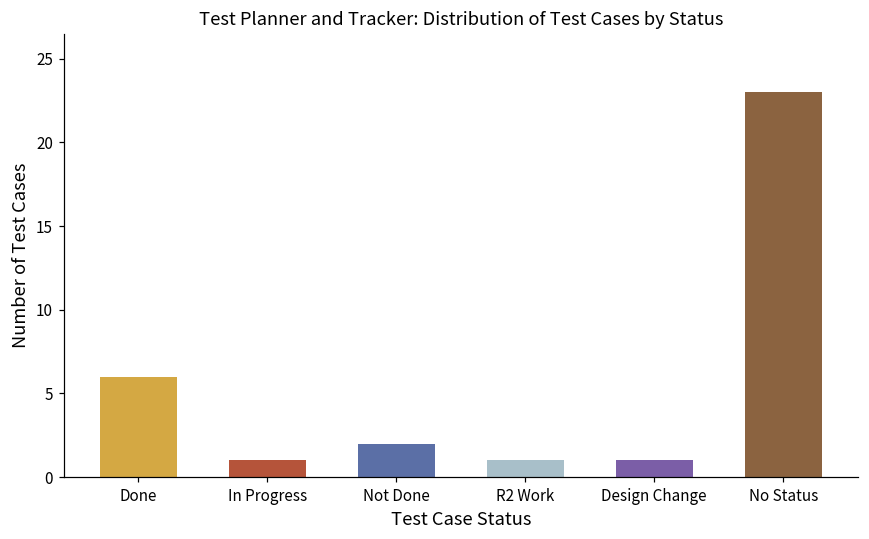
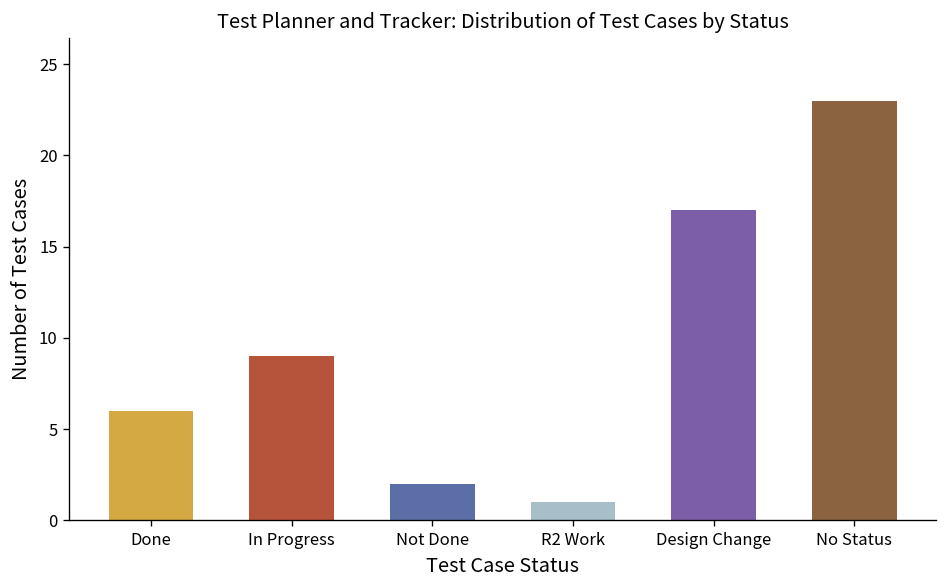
  {
    "Done": 6,
-   "In Progress": 1,
+   "In Progress": 9,
    "Not Done": 2,
    "R2 Work": 1,
-   "Design Change": 1,
+   "Design Change": 17,
    "No Status": 23
  }
